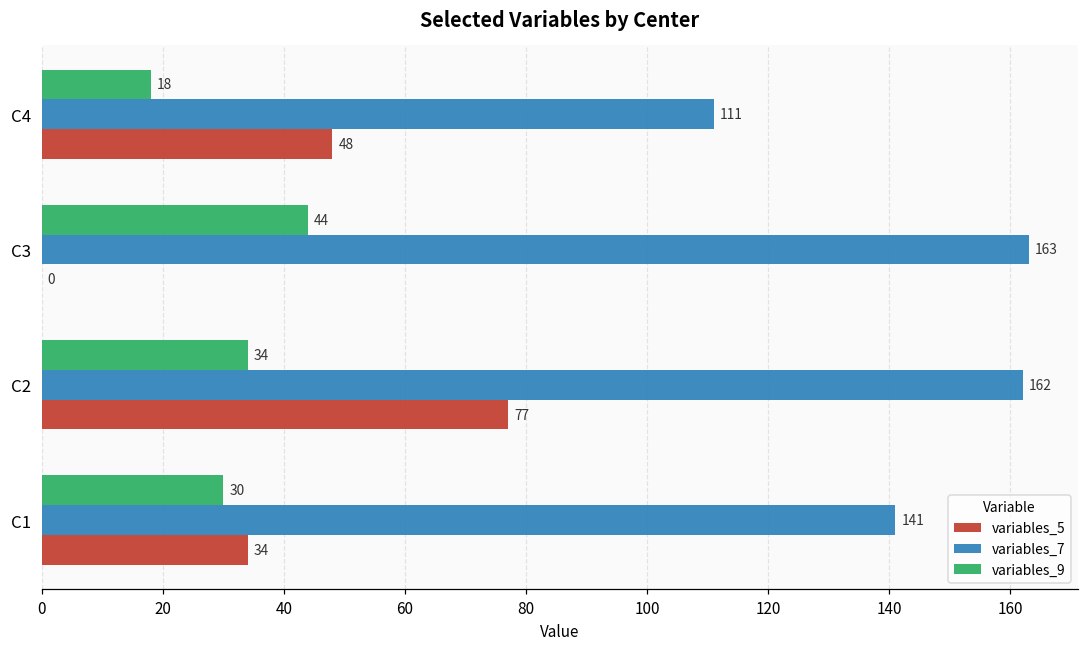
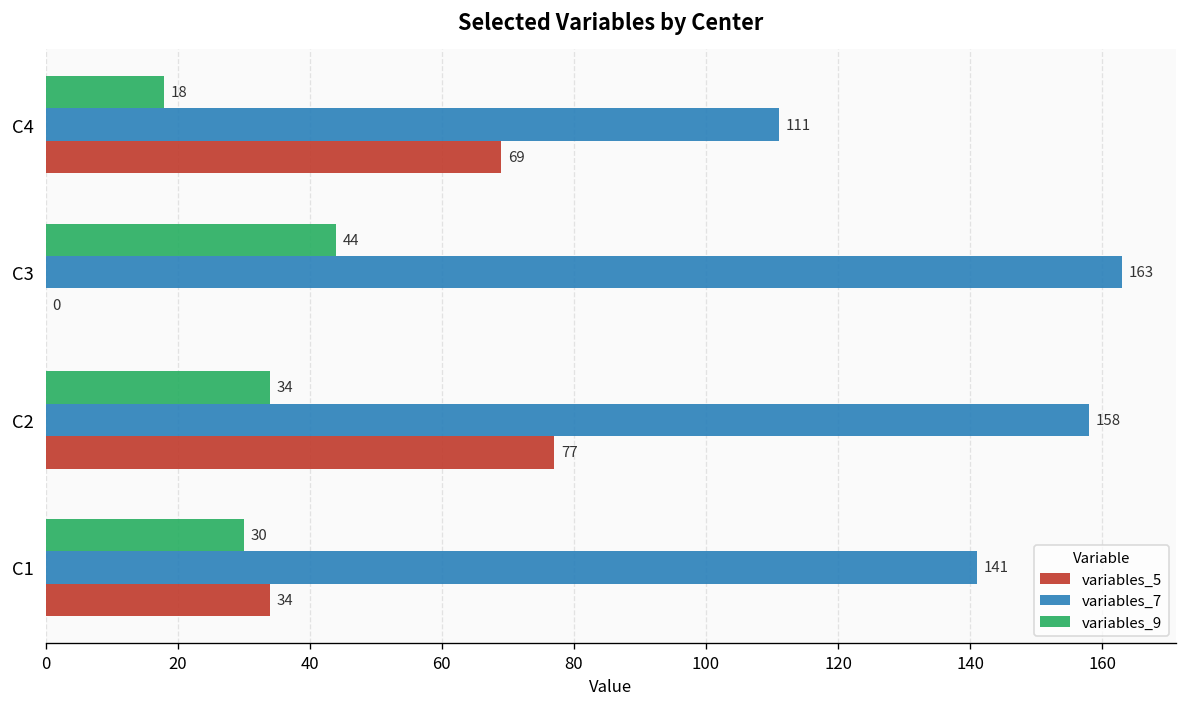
  {
    "variables_5": {
-     "C4": 48,
+     "C4": 69,
      "C3": 0,
      "C2": 77,
      "C1": 34
    },
    "variables_7": {
      "C4": 111,
      "C3": 163,
-     "C2": 162,
+     "C2": 158,
      "C1": 141
    },
    "variables_9": {
      "C4": 18,
      "C3": 44,
      "C2": 34,
      "C1": 30
    }
  }
